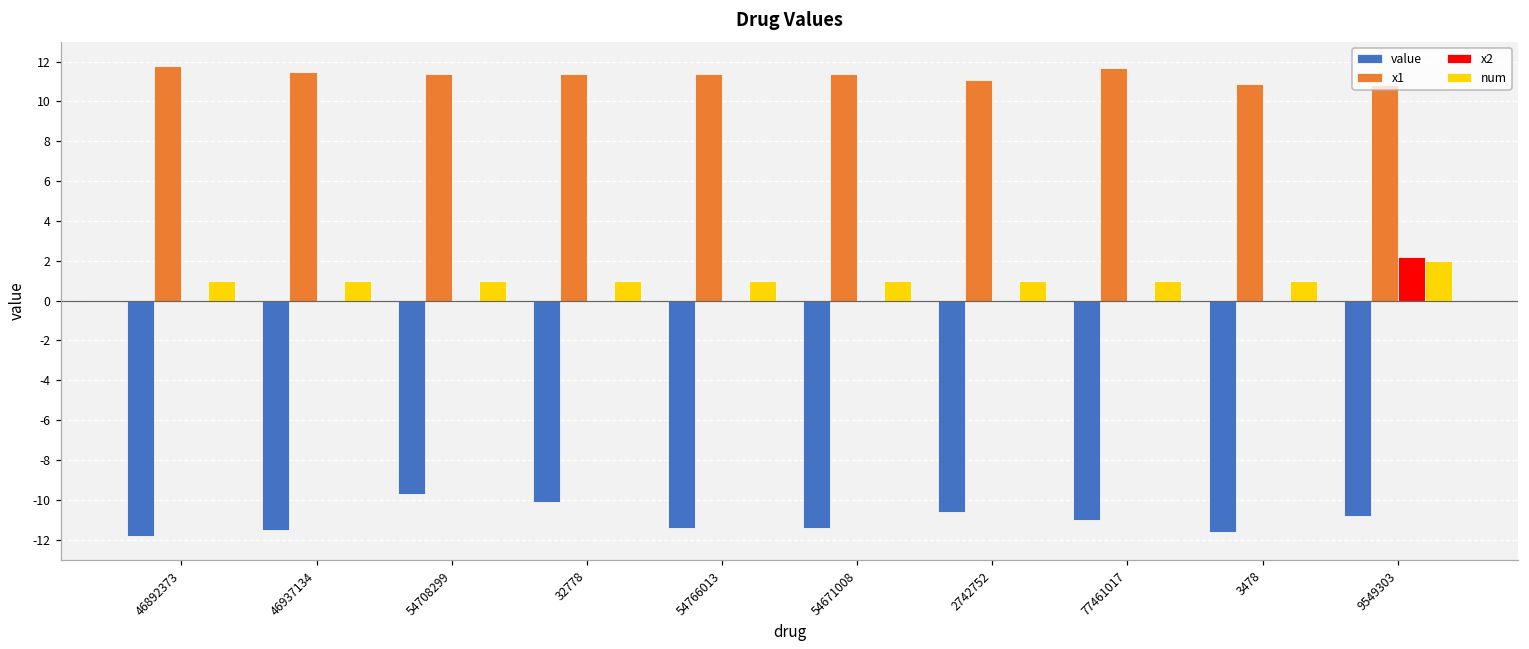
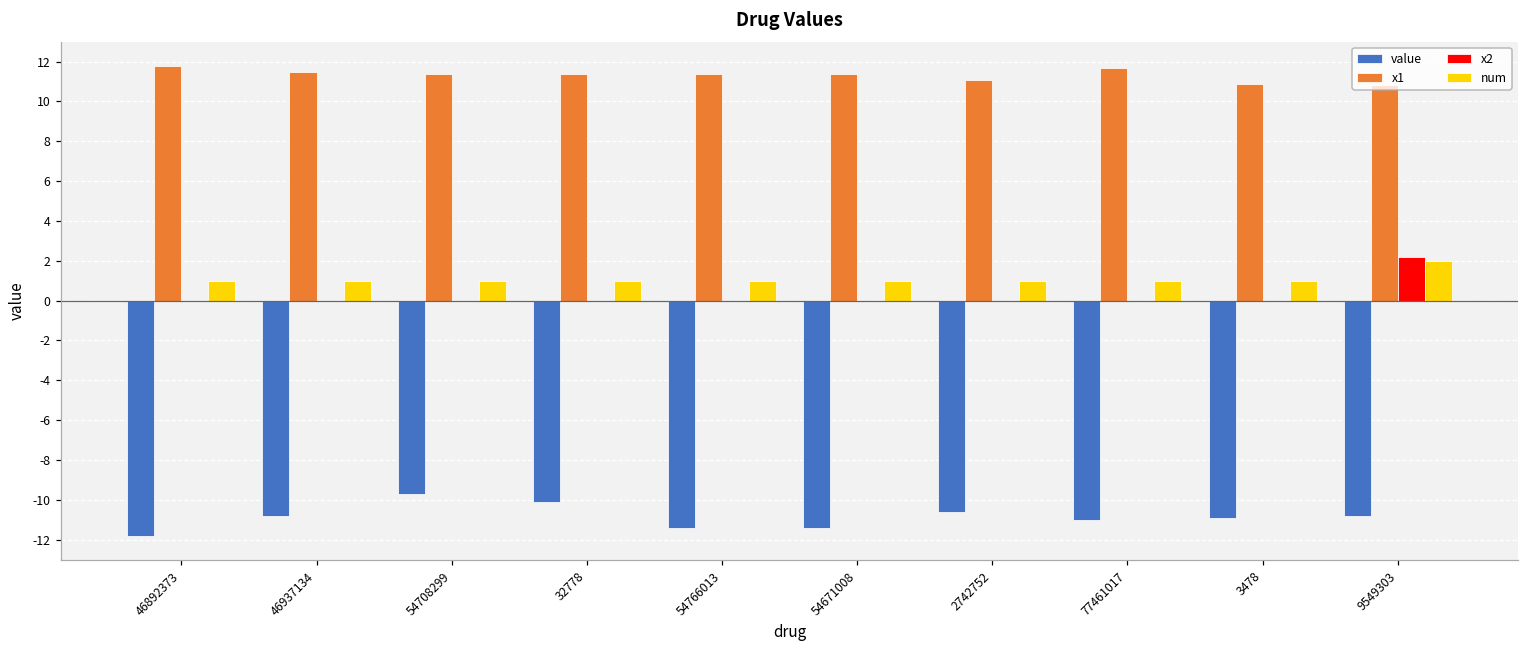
  {
    "value": {
      "46892373": -11.8,
-     "46937134": -11.5,
+     "46937134": -10.8,
      "54708299": -9.7,
      "32778": -10.1,
      "54766013": -11.4,
      "54671008": -11.4,
      "2742752": -10.6,
      "77461017": -11.0,
-     "3478": -11.6,
+     "3478": -10.9,
      "9549303": -10.8
    },
    "x1": {
      "46892373": 11.8,
      "46937134": 11.5,
      "54708299": 11.4,
      "32778": 11.4,
      "54766013": 11.4,
      "54671008": 11.4,
      "2742752": 11.1,
      "77461017": 11.7,
      "3478": 10.9
    },
    "x2": {
      "46892373": 0.0,
      "46937134": 0.0,
      "54708299": 0.0,
      "32778": 0.0,
      "54766013": 0.0,
      "54671008": 0.0,
      "2742752": 0.0,
      "77461017": 0.0,
      "3478": 0.0,
      "9549303": 2.2
    },
    "num": {
      "46892373": 1.0,
      "46937134": 1.0,
      "54708299": 1.0,
      "32778": 1.0,
      "54766013": 1.0,
      "54671008": 1.0,
      "2742752": 1.0,
      "77461017": 1.0,
      "3478": 1.0,
      "9549303": 2.0
    }
  }
